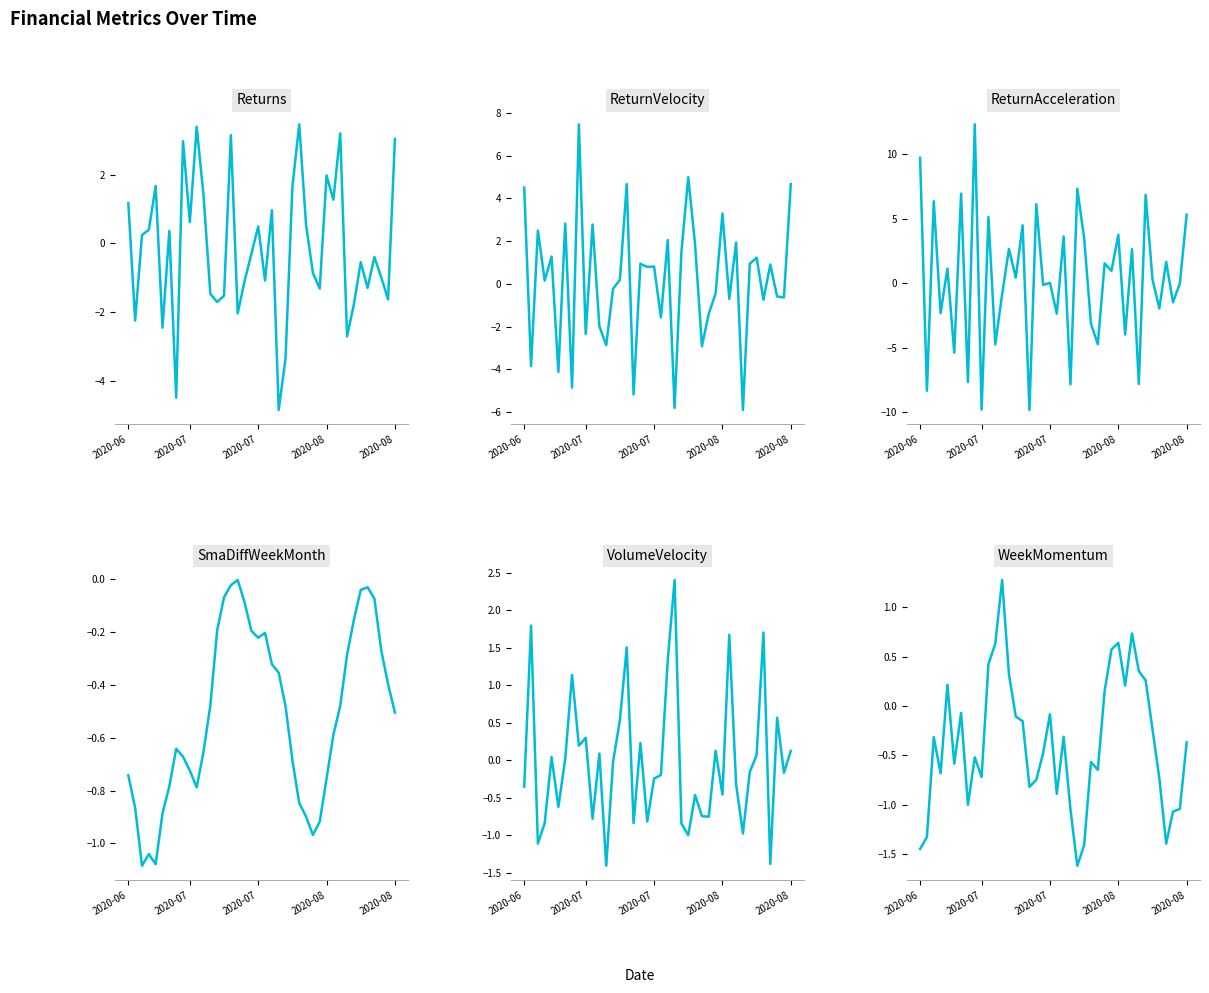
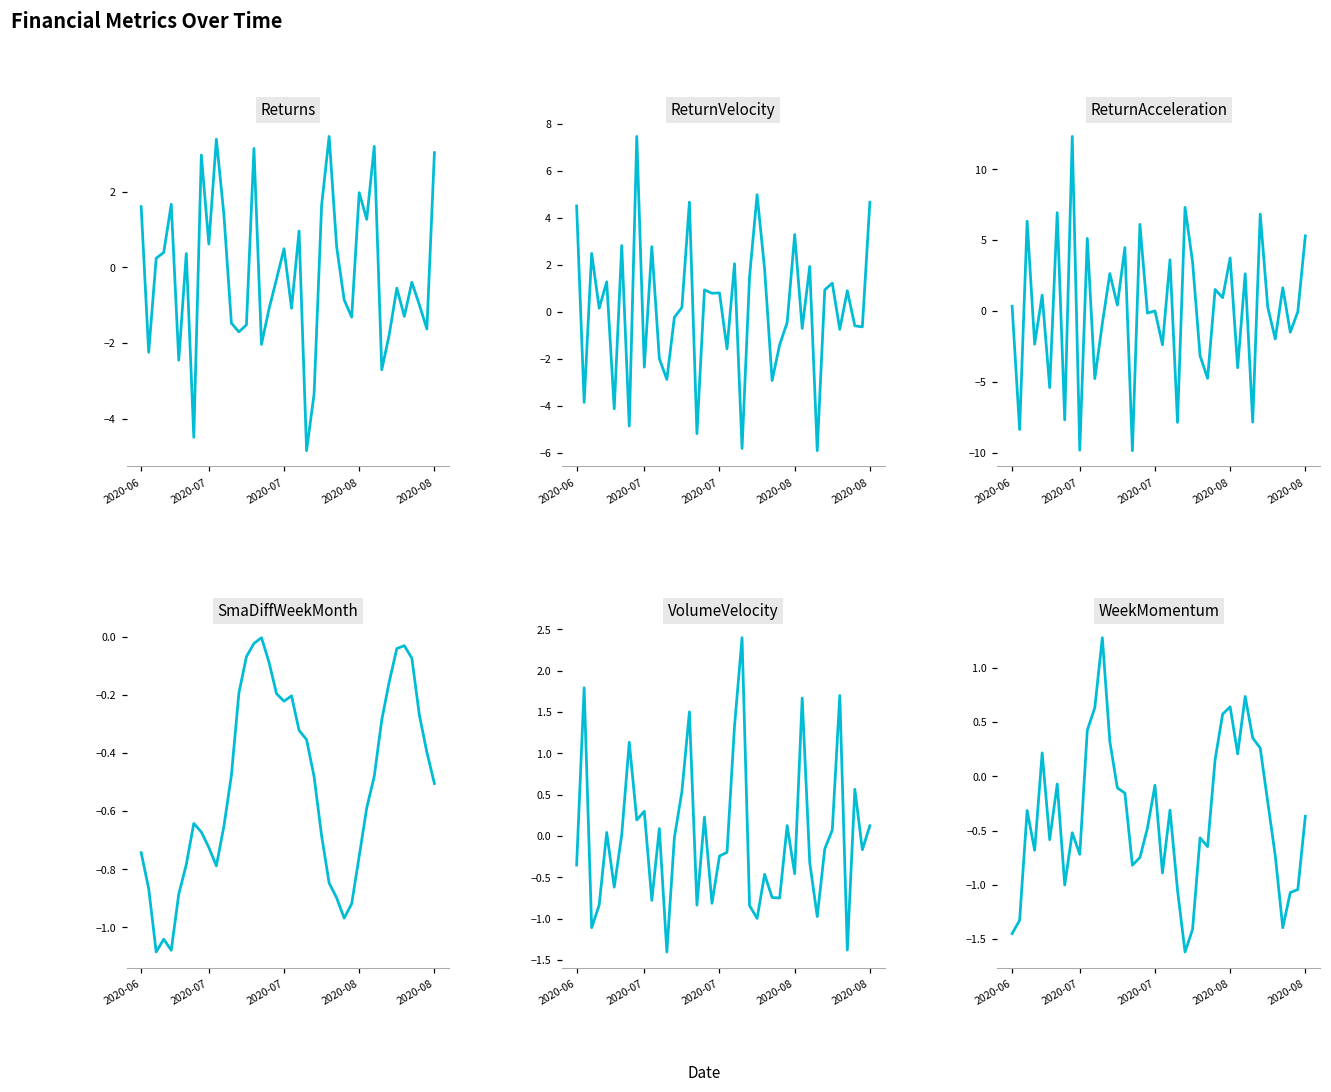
  {
    "Returns": {
-     "2020-06": 1.2
+     "2020-06": 1.6
    },
    "ReturnVelocity": {
      "2020-06": 4.5
    },
    "ReturnAcceleration": {
-     "2020-06": 9.7
+     "2020-06": 0.3
    },
    "SmaDiffWeekMonth": {
      "2020-06": -0.74
    },
    "VolumeVelocity": {
      "2020-06": -0.4
    },
    "WeekMomentum": {
      "2020-06": -1.4
    }
  }
